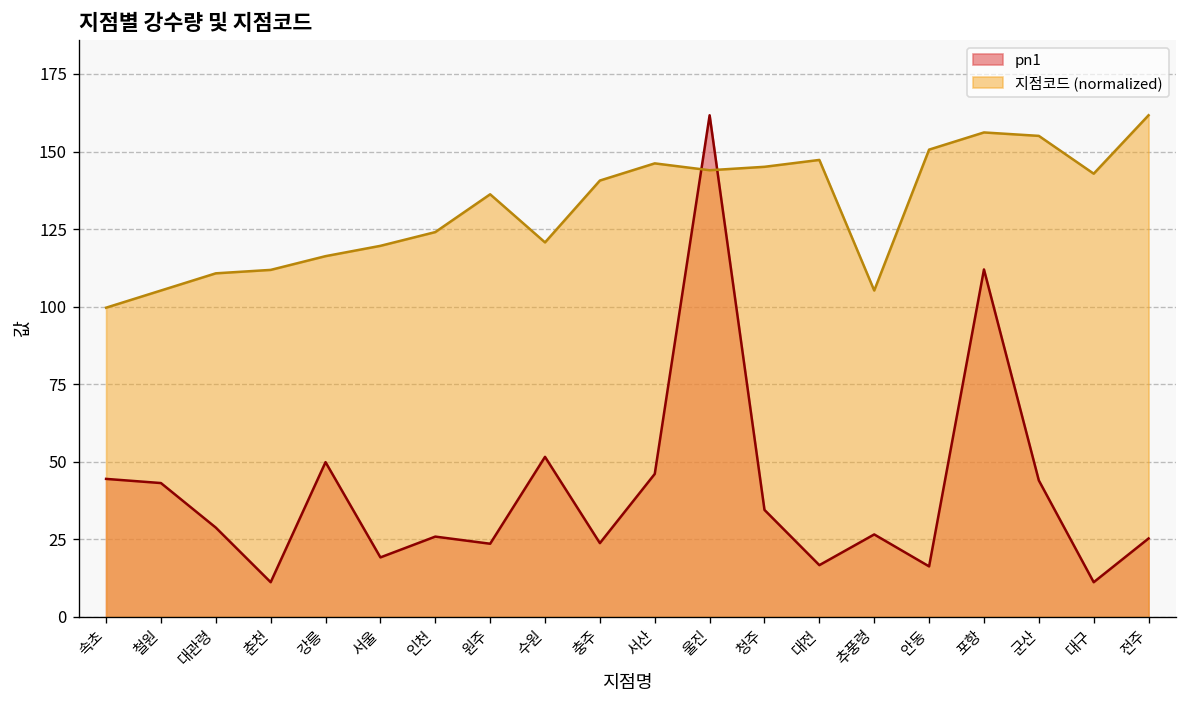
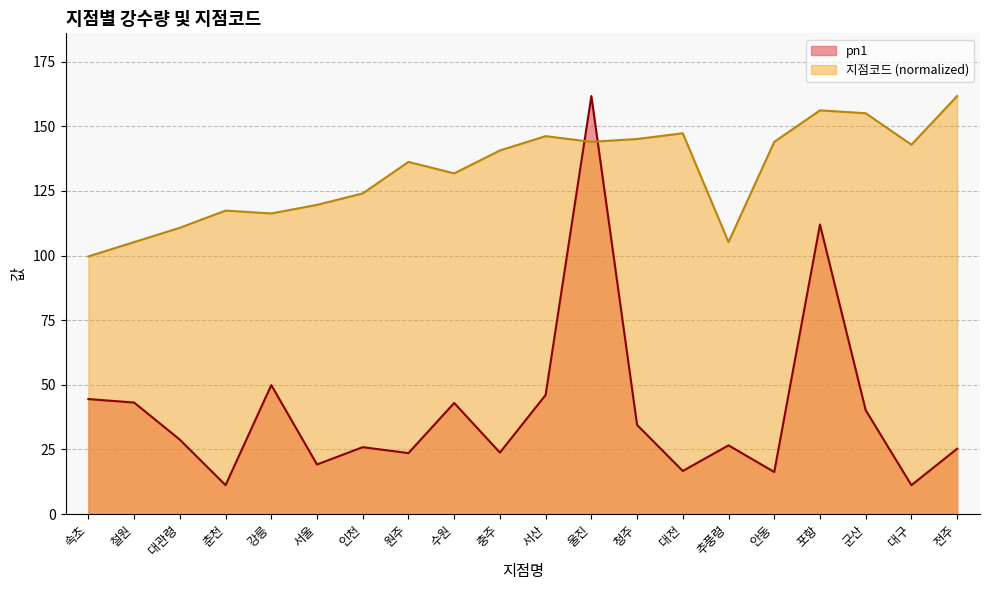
  {
    "pn1": {
      "속초": 45,
      "철원": 43,
      "대관령": 29,
      "춘천": 11,
      "강릉": 50,
      "서울": 19,
      "인천": 26,
      "원주": 24,
-     "수원": 52,
+     "수원": 43,
      "충주": 24,
      "서산": 46,
      "울진": 162,
      "청주": 35,
      "대전": 17,
      "추풍령": 27,
      "안동": 16,
      "포항": 112,
-     "군산": 44,
+     "군산": 40,
      "대구": 11,
      "전주": 25
    },
    "지점코드 (normalized)": {
      "속초": 100,
      "철원": 105,
      "대관령": 111,
-     "춘천": 112,
+     "춘천": 117,
      "강릉": 116,
      "서울": 120,
      "인천": 124,
      "원주": 136,
-     "수원": 121,
+     "수원": 132,
      "충주": 141,
      "서산": 146,
      "울진": 144,
      "청주": 145,
      "대전": 147,
      "추풍령": 105,
-     "안동": 151,
+     "안동": 144,
      "포항": 156,
      "군산": 155,
      "대구": 143,
      "전주": 162
    }
  }
